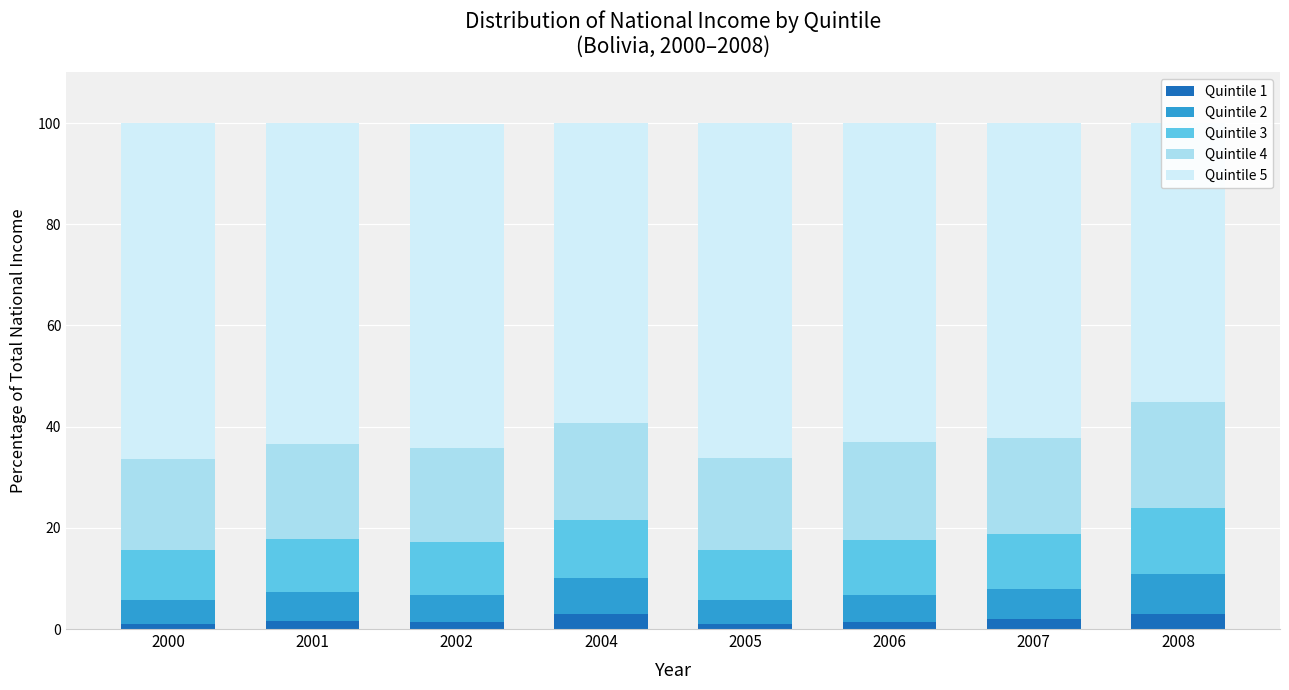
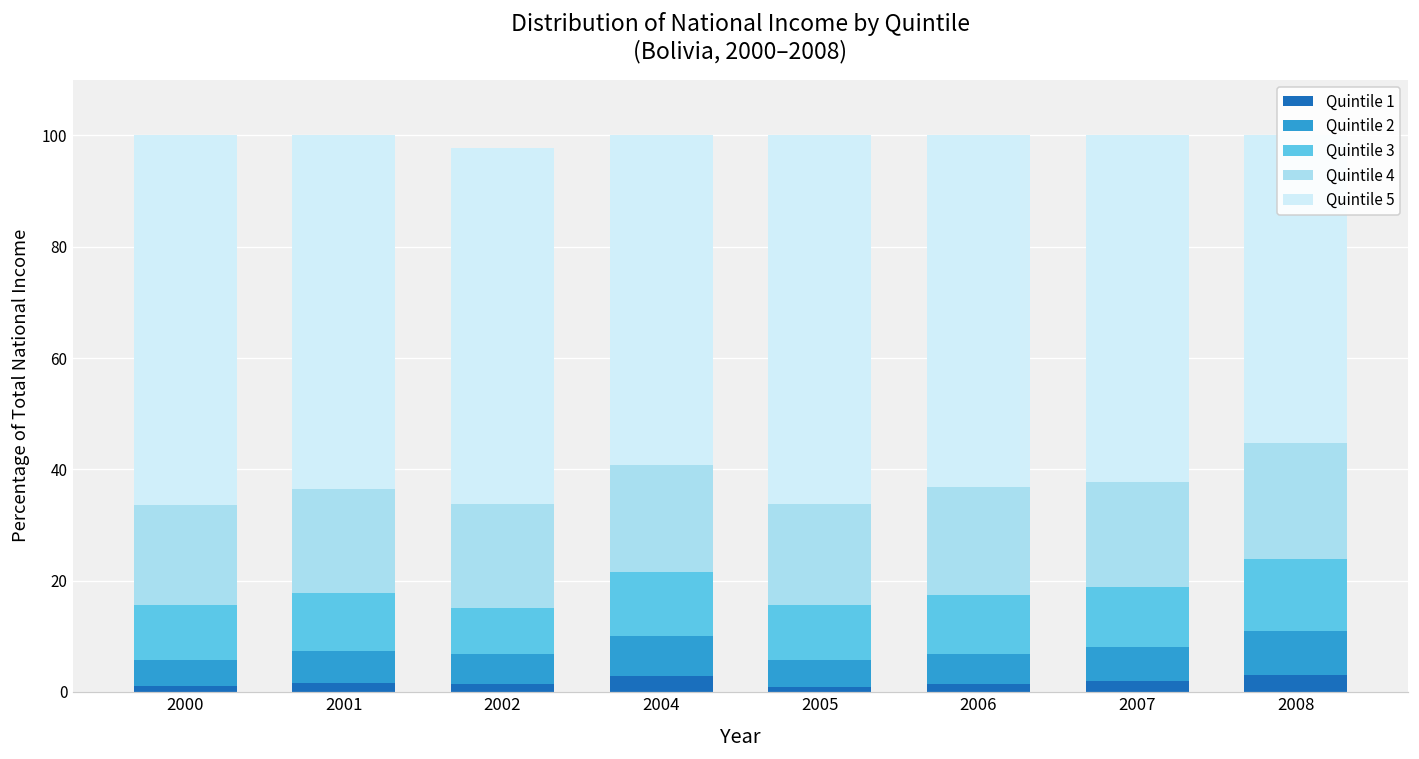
  {
    "Quintile 3": {
      "2000": 10,
      "2001": 11,
-     "2002": 10,
+     "2002": 8,
      "2004": 12,
      "2005": 10,
      "2006": 11,
      "2007": 11,
      "2008": 13
    }
  }
